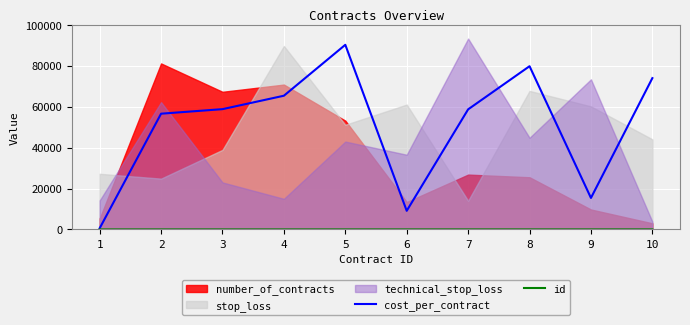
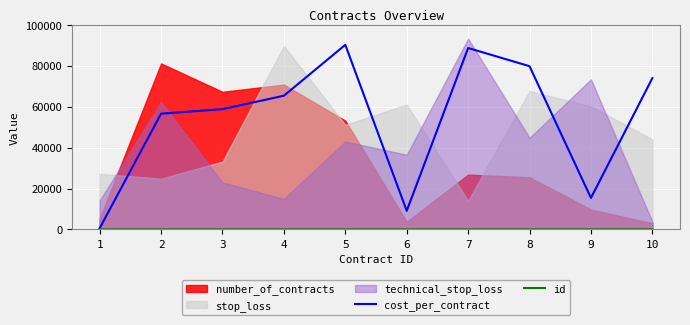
  {
    "number_of_contracts": {
      "1": 5000,
      "2": 81000,
      "3": 67000,
      "4": 71000,
      "5": 53000,
-     "6": 13000,
+     "6": 4000,
      "7": 27000,
      "8": 25000,
      "9": 10000
    },
    "cost_per_contract": {
      "2": 57000,
      "3": 59000,
      "4": 65000,
      "5": 90000,
      "6": 9000,
-     "7": 59000,
+     "7": 89000,
      "8": 80000,
      "9": 15000,
      "10": 74000
    },
    "stop_loss": {
      "1": 27000,
      "2": 25000,
-     "3": 39000,
+     "3": 33000,
      "4": 90000,
      "5": 51000,
      "6": 61000,
      "7": 14000,
      "8": 68000,
      "9": 60000,
      "10": 44000
    },
    "id": {
      "2": 0,
      "3": 0,
      "4": 0,
      "5": 0,
      "6": 0,
      "7": 0,
      "8": 0,
      "9": 0,
      "10": 0
    },
    "technical_stop_loss": {
      "1": 14000,
      "2": 62000,
      "3": 23000,
      "4": 15000,
      "5": 43000,
      "6": 37000,
      "7": 93000,
      "8": 45000,
      "9": 73000
    }
  }
